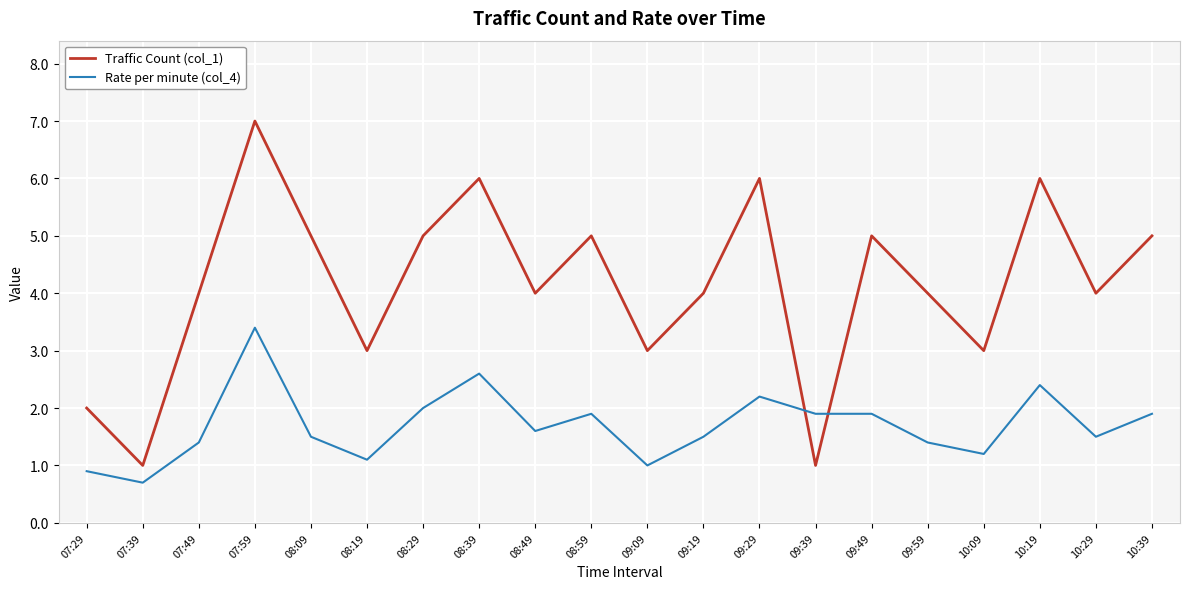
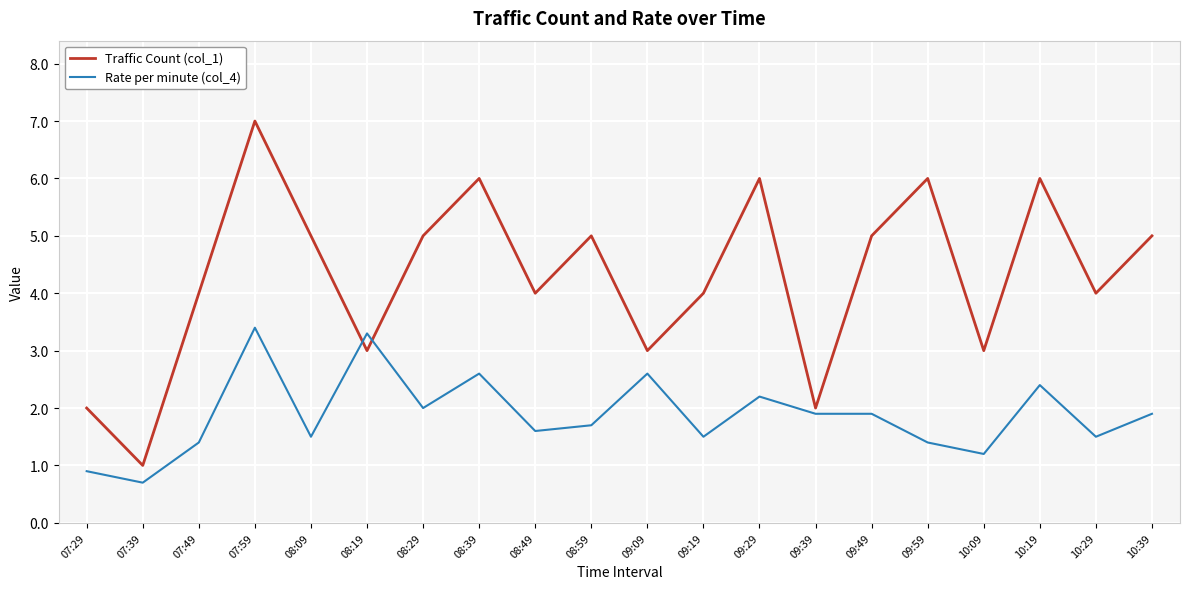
  {
    "Traffic Count (col_1)": {
      "07:29": 2,
      "07:39": 1,
      "07:49": 4,
      "07:59": 7,
      "08:09": 5,
      "08:19": 3,
      "08:29": 5,
      "08:39": 6,
      "08:49": 4,
      "08:59": 5,
      "09:09": 3,
      "09:19": 4,
      "09:29": 6,
-     "09:39": 1,
+     "09:39": 2,
      "09:49": 5,
-     "09:59": 4,
+     "09:59": 6,
      "10:09": 3,
      "10:19": 6,
      "10:29": 4,
      "10:39": 5
    },
    "Rate per minute (col_4)": {
      "07:29": 0.9,
      "07:39": 0.7,
      "07:49": 1.4,
      "07:59": 3.4,
      "08:09": 1.5,
-     "08:19": 1.1,
+     "08:19": 3.3,
      "08:29": 2.0,
      "08:39": 2.6,
      "08:49": 1.6,
-     "08:59": 1.9,
-     "09:09": 1.0,
+     "08:59": 1.7,
+     "09:09": 2.6,
      "09:19": 1.5,
      "09:29": 2.2,
      "09:39": 1.9,
      "09:49": 1.9,
      "09:59": 1.4,
      "10:09": 1.2,
      "10:19": 2.4,
      "10:29": 1.5,
      "10:39": 1.9
    }
  }
